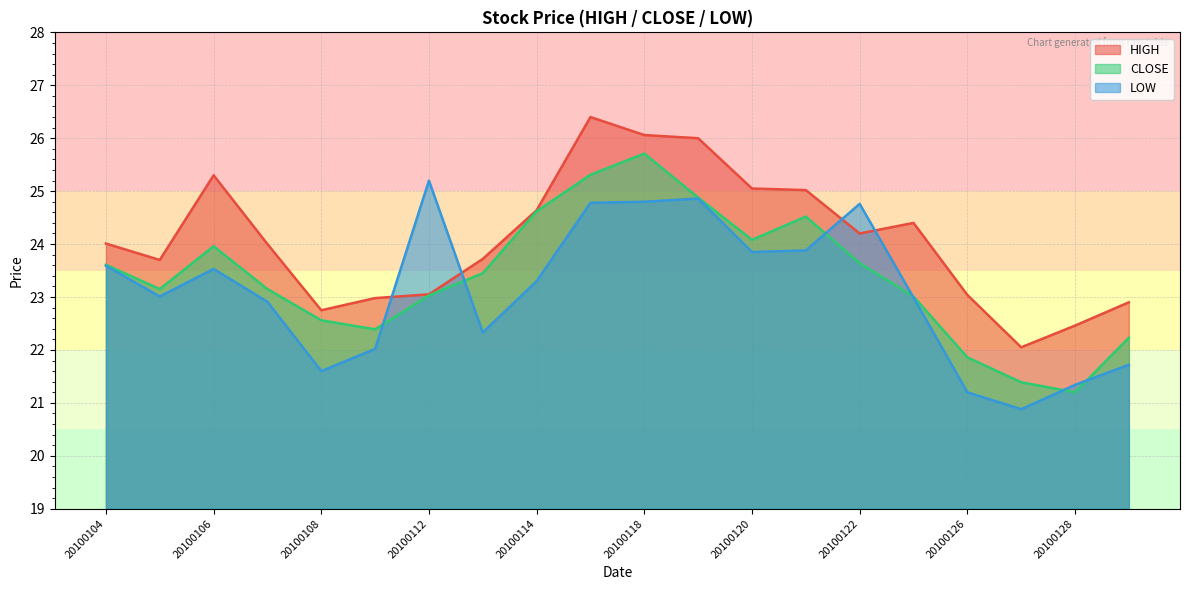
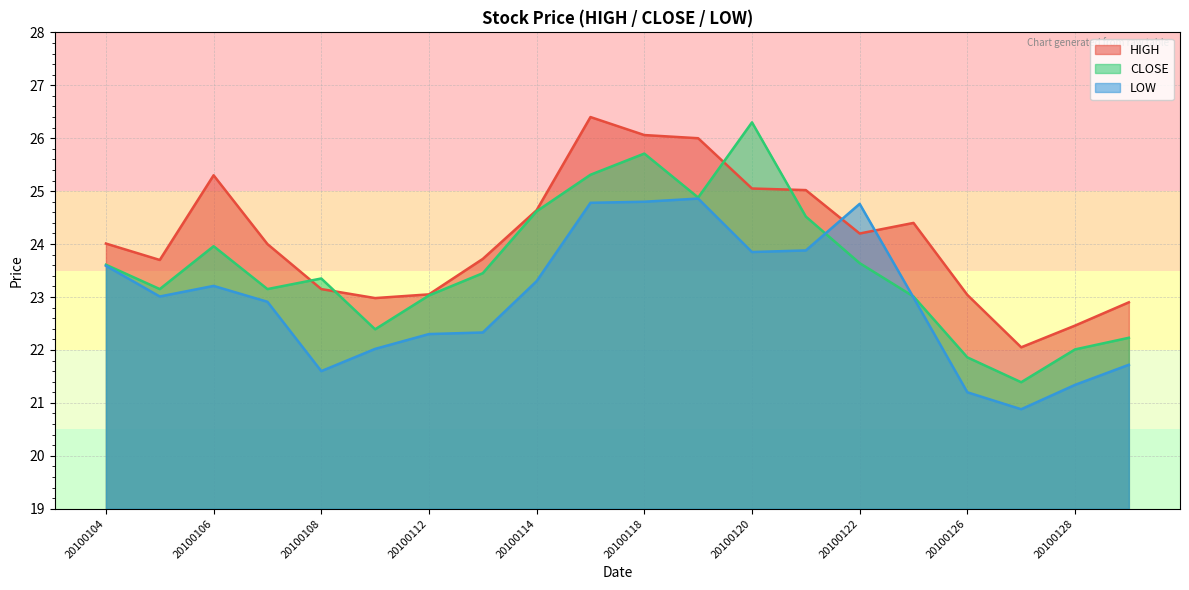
  {
    "HIGH": {
      "20100104": 24.0,
      "20100106": 25.3,
-     "20100108": 22.8,
+     "20100108": 23.2,
      "20100118": 26.1,
      "20100120": 25.1,
      "20100122": 24.2,
      "20100126": 23.0,
      "20100128": 22.5
    },
    "CLOSE": {
      "20100106": 24.0,
-     "20100108": 22.6,
+     "20100108": 23.4,
      "20100118": 25.7,
-     "20100120": 24.1,
+     "20100120": 26.3,
      "20100122": 23.6,
      "20100126": 21.9,
-     "20100128": 21.2
+     "20100128": 22.0
    },
    "LOW": {
-     "20100106": 23.5,
+     "20100106": 23.2,
      "20100108": 21.6,
-     "20100112": 25.2,
+     "20100112": 22.3,
      "20100114": 23.3,
      "20100118": 24.8,
      "20100120": 23.9,
      "20100122": 24.8,
      "20100126": 21.2,
      "20100128": 21.3
    }
  }
